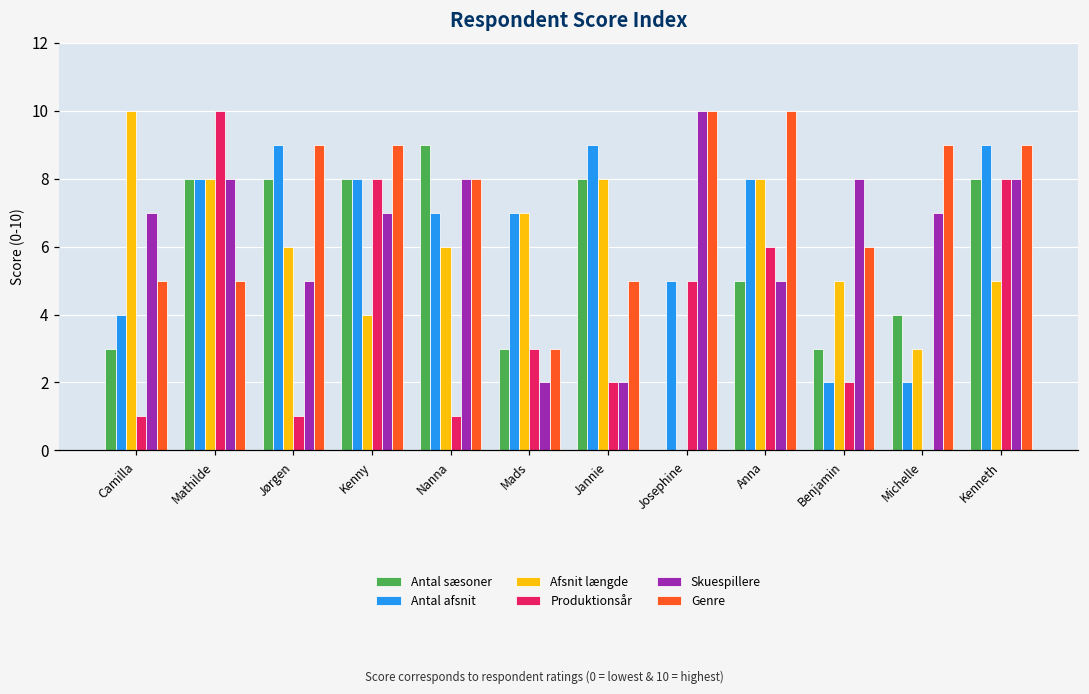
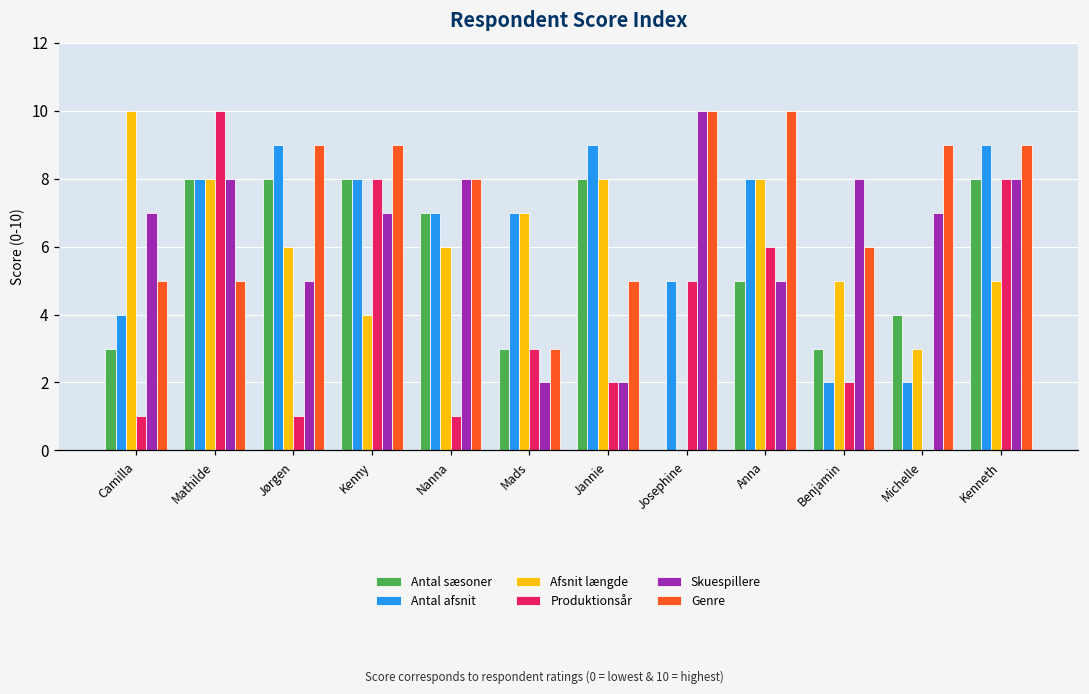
  {
    "Antal sæsoner": {
      "Camilla": 3,
      "Mathilde": 8,
      "Jørgen": 8,
      "Kenny": 8,
-     "Nanna": 9,
+     "Nanna": 7,
      "Mads": 3,
      "Jannie": 8,
      "Josephine": 0,
      "Anna": 5,
      "Benjamin": 3,
      "Michelle": 4,
      "Kenneth": 8
    },
    "Antal afsnit": {
      "Camilla": 4,
      "Mathilde": 8,
      "Jørgen": 9,
      "Kenny": 8,
      "Nanna": 7,
      "Mads": 7,
      "Jannie": 9,
      "Josephine": 5,
      "Anna": 8,
      "Benjamin": 2,
      "Michelle": 2,
      "Kenneth": 9
    },
    "Afsnit længde": {
      "Camilla": 10,
      "Mathilde": 8,
      "Jørgen": 6,
      "Kenny": 4,
      "Nanna": 6,
      "Mads": 7,
      "Jannie": 8,
      "Josephine": 0,
      "Anna": 8,
      "Benjamin": 5,
      "Michelle": 3,
      "Kenneth": 5
    },
    "Produktionsår": {
      "Camilla": 1,
      "Mathilde": 10,
      "Jørgen": 1,
      "Kenny": 8,
      "Nanna": 1,
      "Mads": 3,
      "Jannie": 2,
      "Josephine": 5,
      "Anna": 6,
      "Benjamin": 2,
      "Michelle": 0,
      "Kenneth": 8
    },
    "Skuespillere": {
      "Camilla": 7,
      "Mathilde": 8,
      "Jørgen": 5,
      "Kenny": 7,
      "Nanna": 8,
      "Mads": 2,
      "Jannie": 2,
      "Josephine": 10,
      "Anna": 5,
      "Benjamin": 8,
      "Michelle": 7,
      "Kenneth": 8
    },
    "Genre": {
      "Camilla": 5,
      "Mathilde": 5,
      "Jørgen": 9,
      "Kenny": 9,
      "Nanna": 8,
      "Mads": 3,
      "Jannie": 5,
      "Josephine": 10,
      "Anna": 10,
      "Benjamin": 6,
      "Michelle": 9,
      "Kenneth": 9
    }
  }
